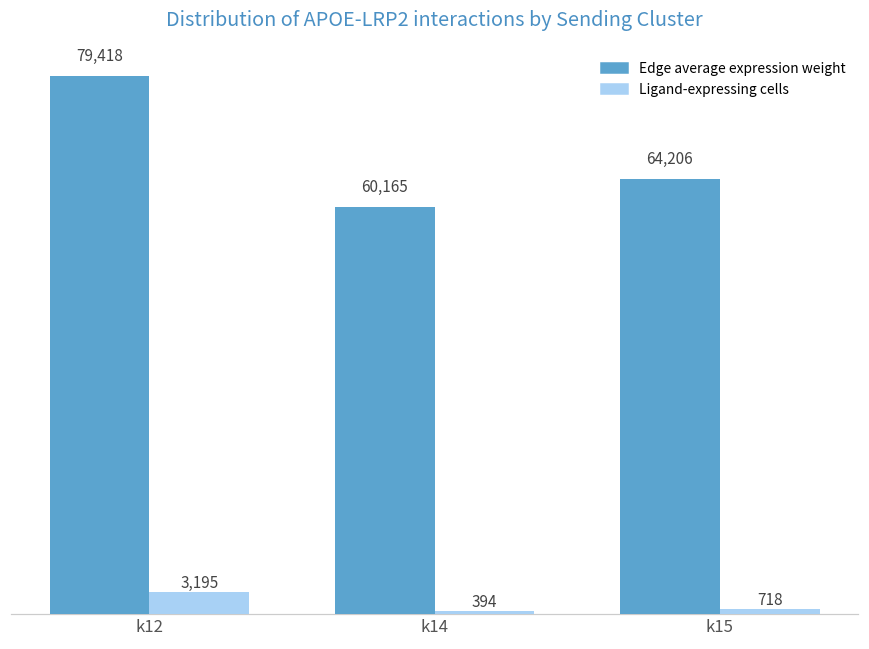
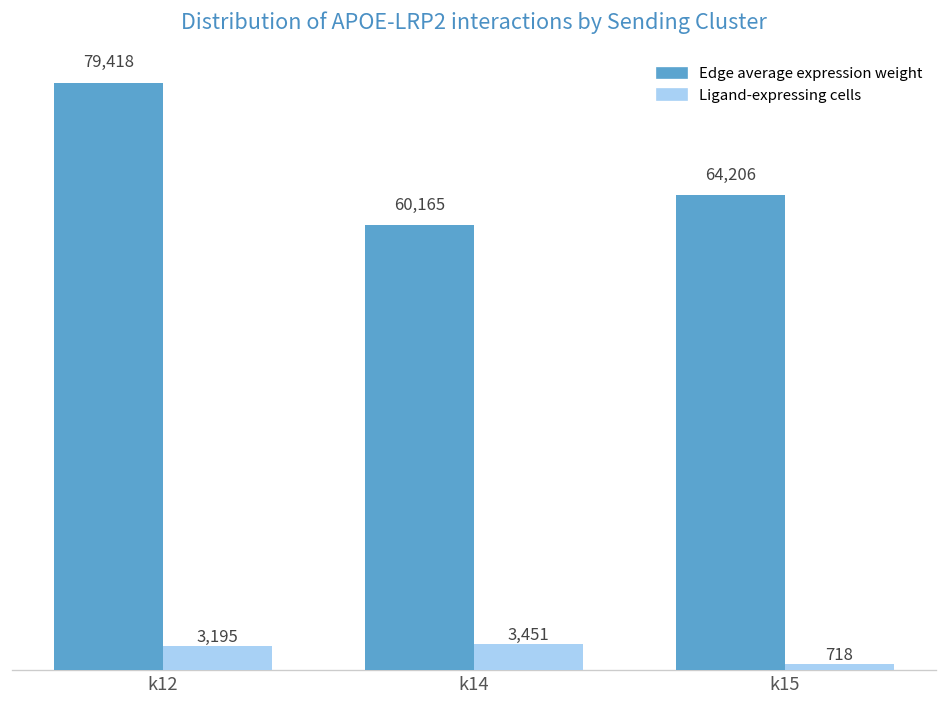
  {
    "Edge average expression weight": {
      "k12": "79,418",
      "k14": "60,165",
      "k15": "64,206"
    },
    "Ligand-expressing cells": {
      "k12": "3,195",
-     "k14": "394",
+     "k14": "3,451",
      "k15": "718"
    }
  }
